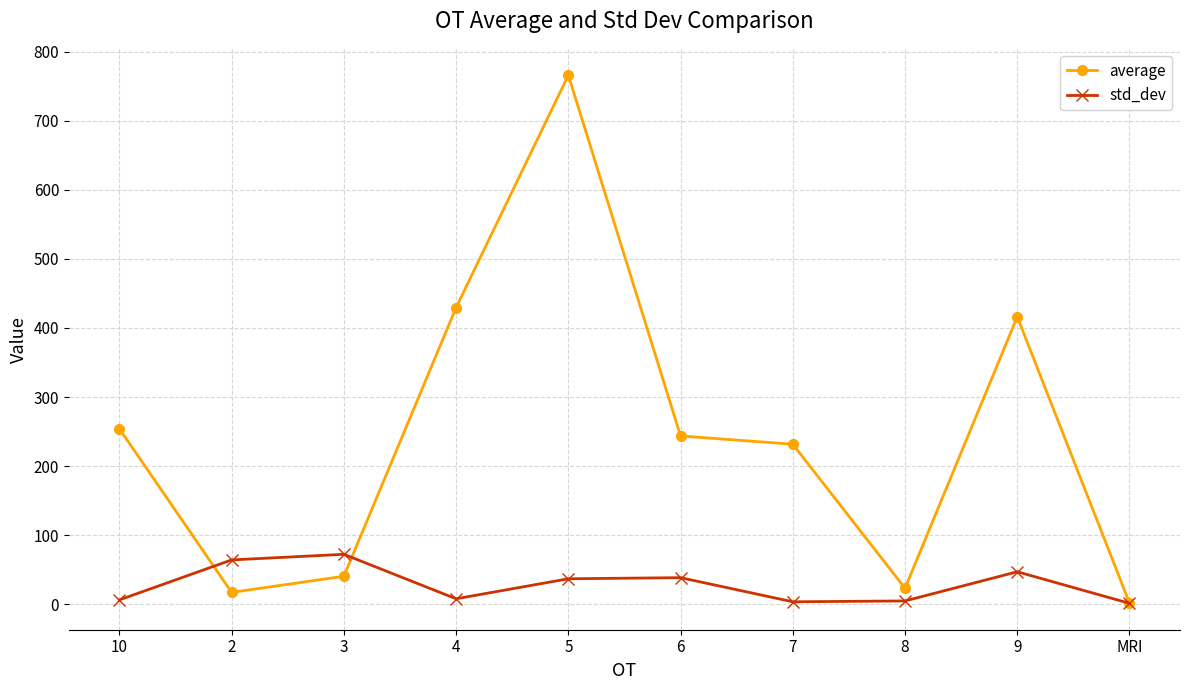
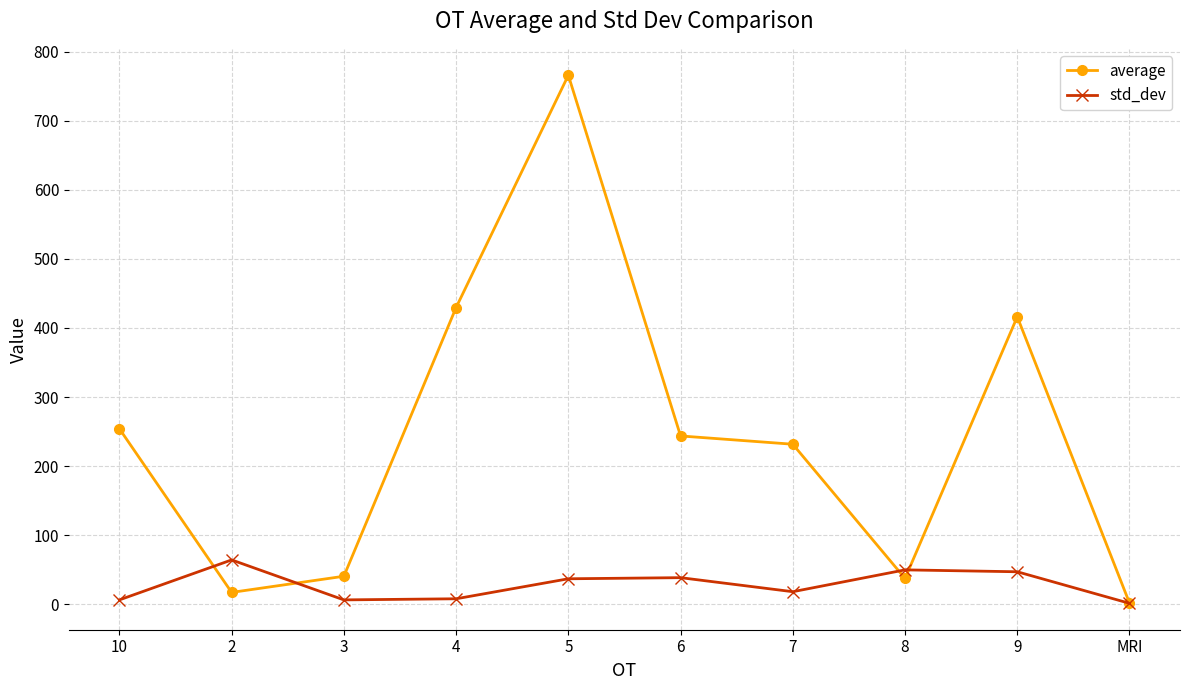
  {
    "average": {
      "10": 250,
      "2": 20,
      "3": 40,
      "4": 430,
      "5": 770,
      "6": 240,
      "7": 230,
-     "8": 20,
+     "8": 40,
      "9": 420
    },
    "std_dev": {
      "10": 10,
      "2": 60,
-     "3": 70,
+     "3": 10,
      "4": 10,
      "5": 40,
      "6": 40,
-     "7": 0,
-     "8": 0,
+     "7": 20,
+     "8": 50,
      "9": 50
    }
  }
